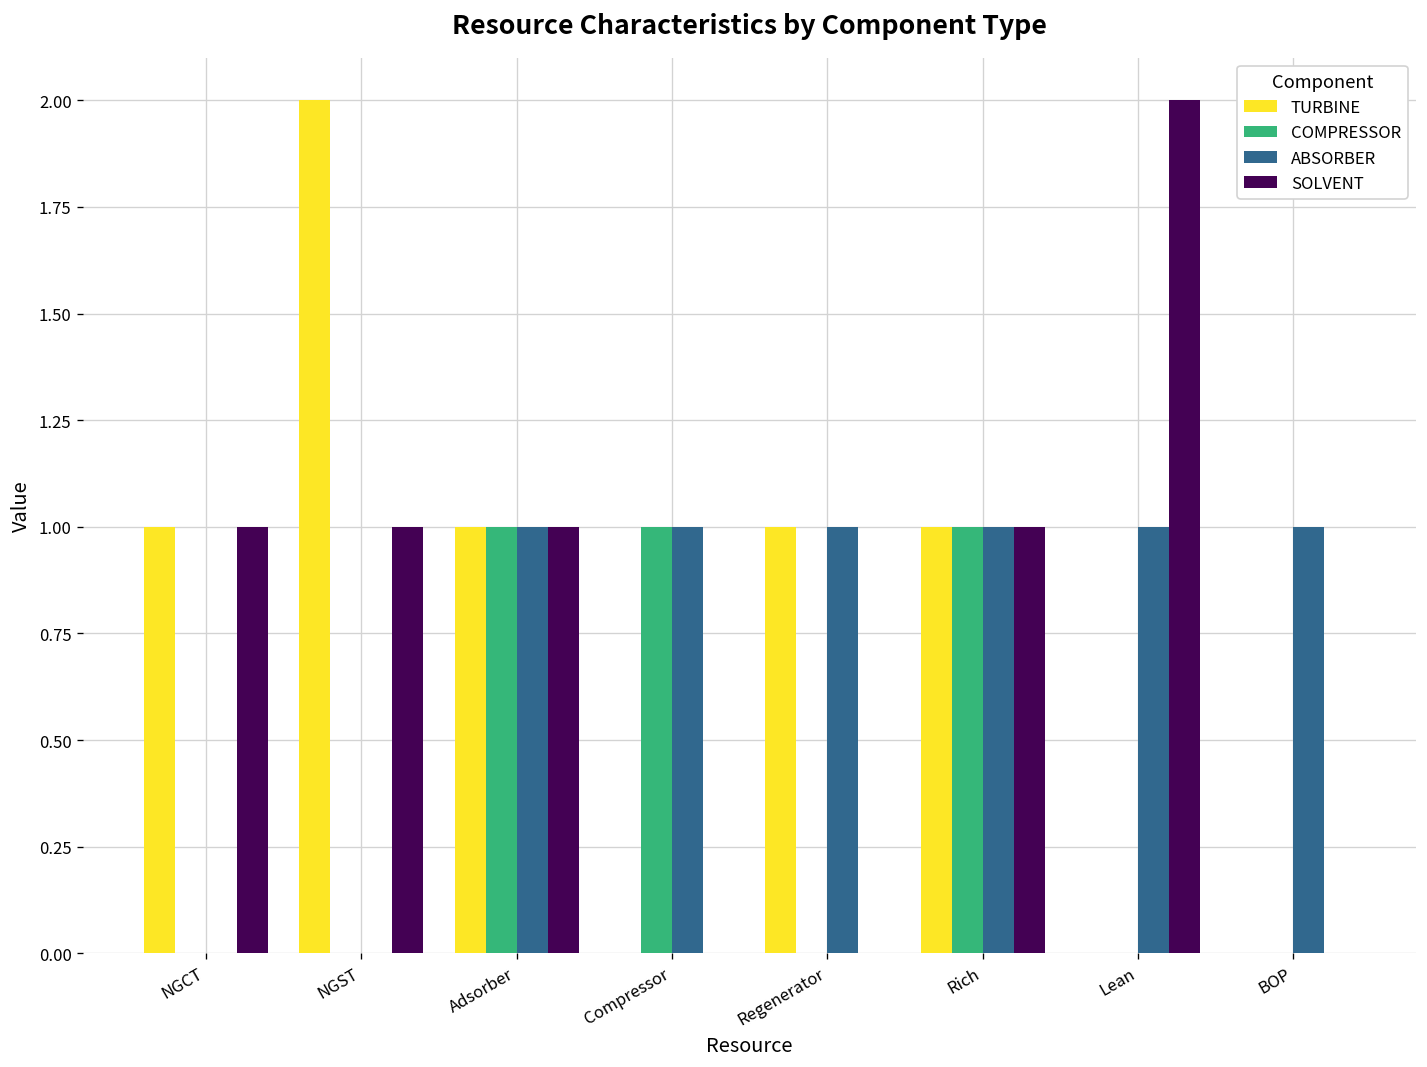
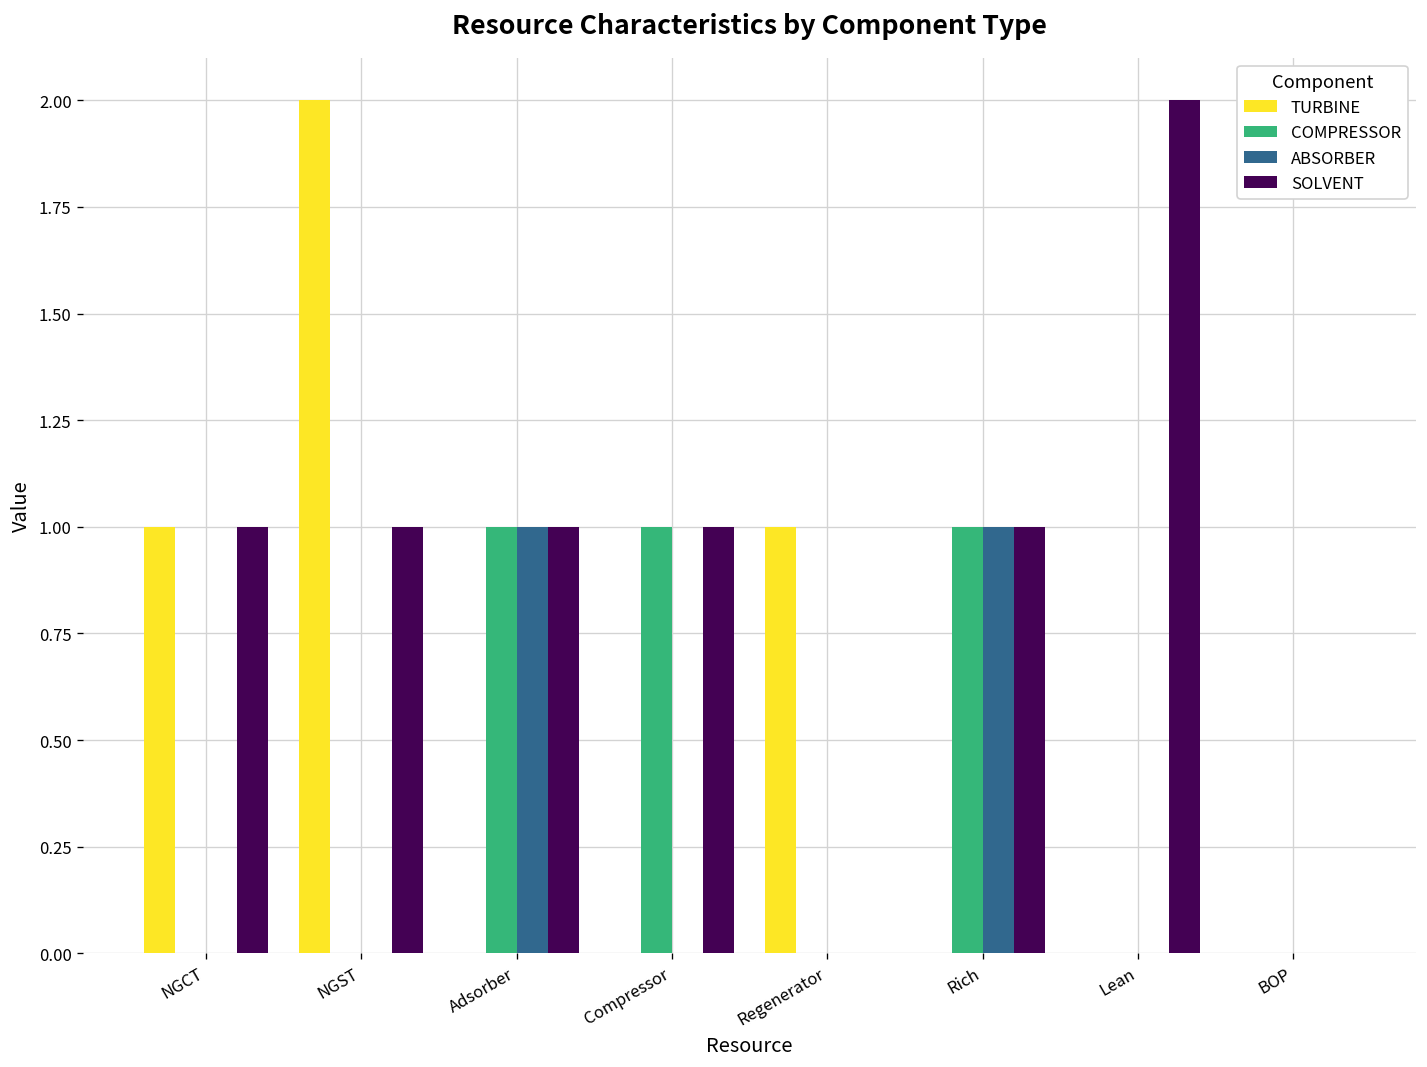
  {
    "TURBINE": {
      "NGCT": 1,
      "NGST": 2,
-     "Adsorber": 1,
+     "Adsorber": 0,
      "Compressor": 0,
      "Regenerator": 1,
-     "Rich": 1,
+     "Rich": 0,
      "Lean": 0,
      "BOP": 0
    },
    "COMPRESSOR": {
      "NGCT": 0,
      "NGST": 0,
      "Adsorber": 1,
      "Compressor": 1,
      "Regenerator": 0,
      "Rich": 1,
      "Lean": 0,
      "BOP": 0
    },
    "ABSORBER": {
      "NGCT": 0,
      "NGST": 0,
      "Adsorber": 1,
-     "Compressor": 1,
-     "Regenerator": 1,
+     "Compressor": 0,
+     "Regenerator": 0,
      "Rich": 1,
-     "Lean": 1,
-     "BOP": 1
+     "Lean": 0,
+     "BOP": 0
    },
    "SOLVENT": {
      "NGCT": 1,
      "NGST": 1,
      "Adsorber": 1,
-     "Compressor": 0,
+     "Compressor": 1,
      "Regenerator": 0,
      "Rich": 1,
      "Lean": 2,
      "BOP": 0
    }
  }
